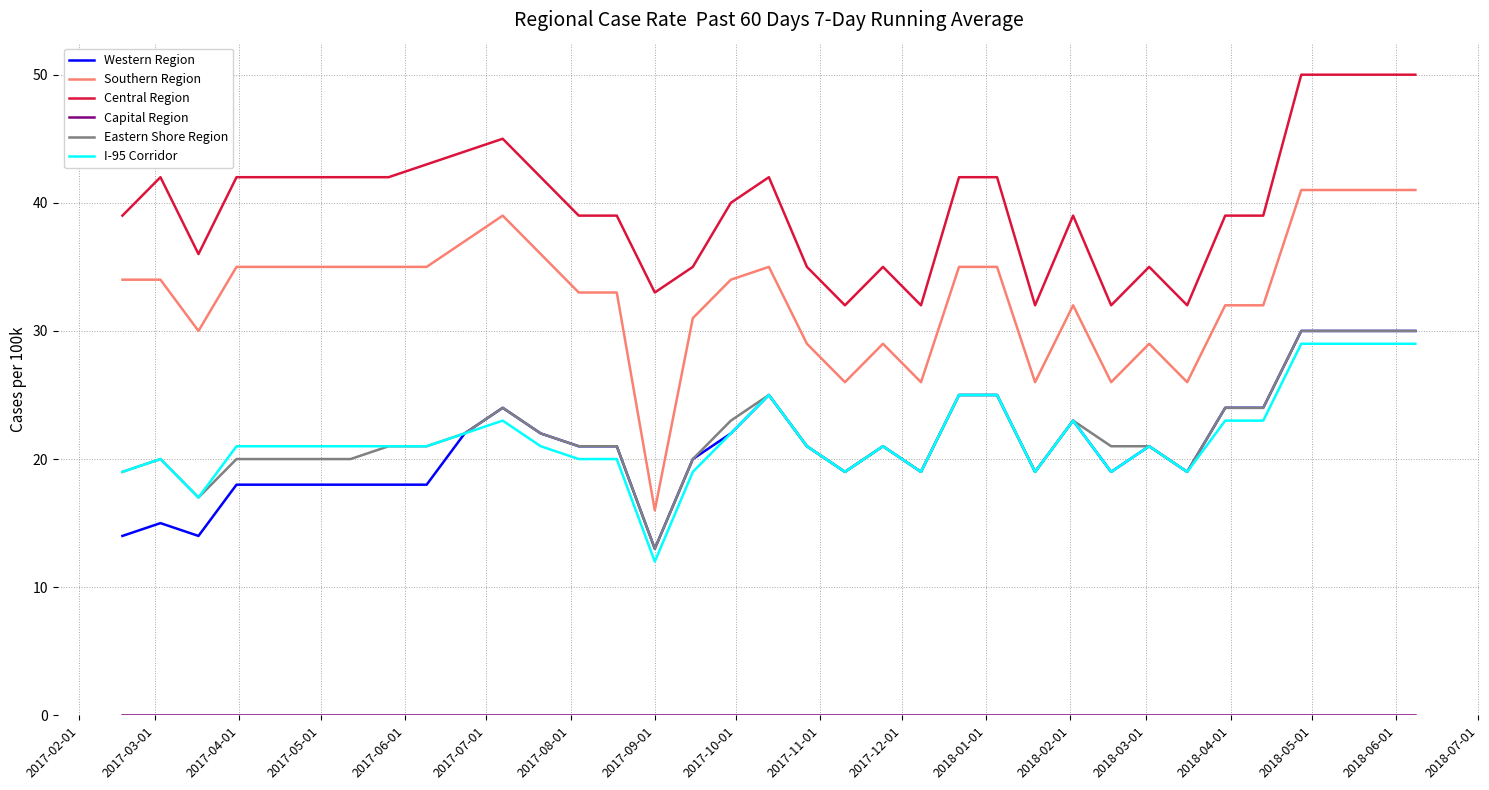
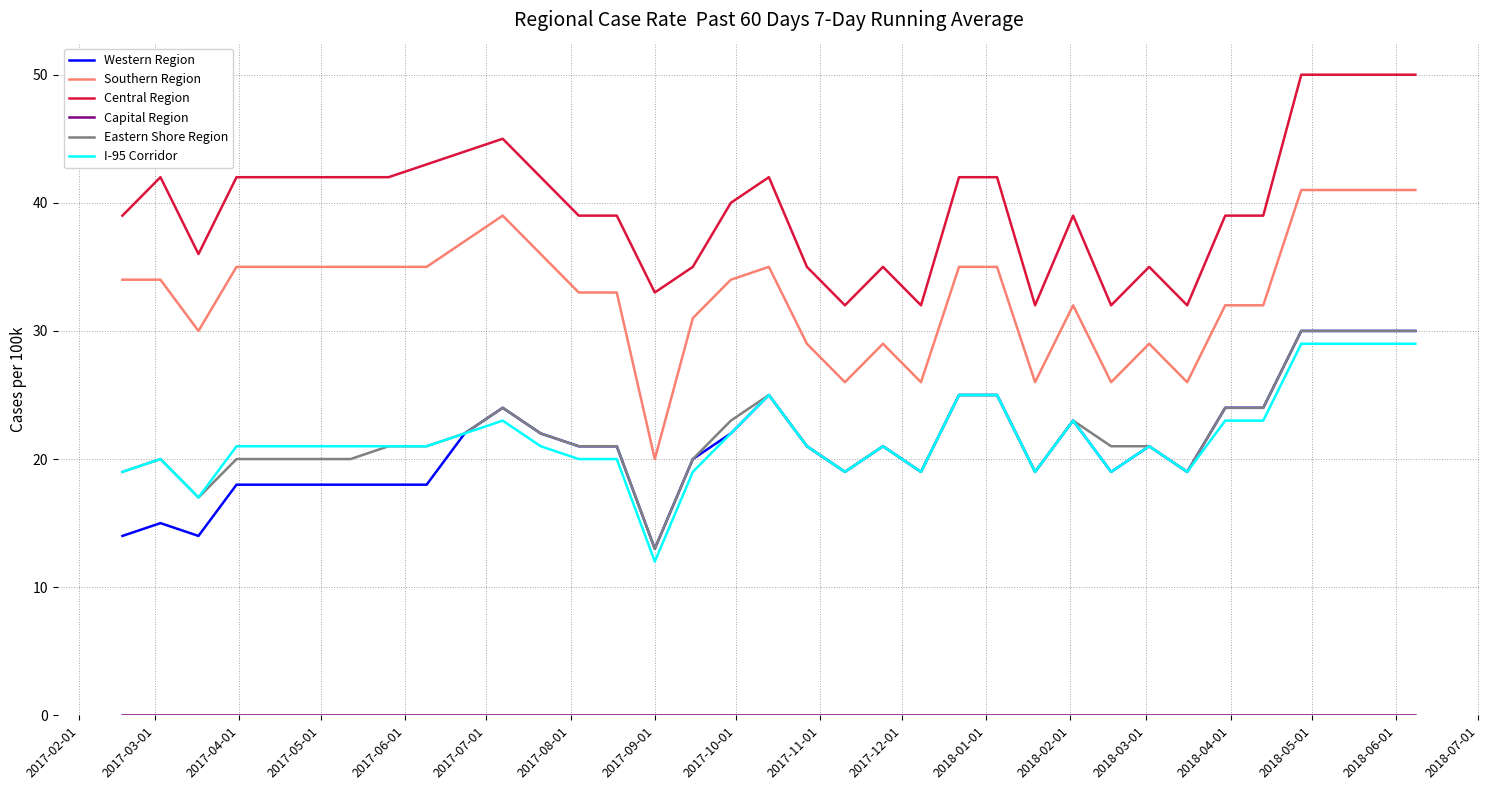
  {
    "Southern Region": {
-     "2017-09-01": 16
+     "2017-09-01": 20
    },
    "Central Region": {
      "2017-09-01": 33
    },
    "Capital Region": {
      "2017-09-01": 0
    },
    "I-95 Corridor": {
      "2017-09-01": 12
    }
  }
